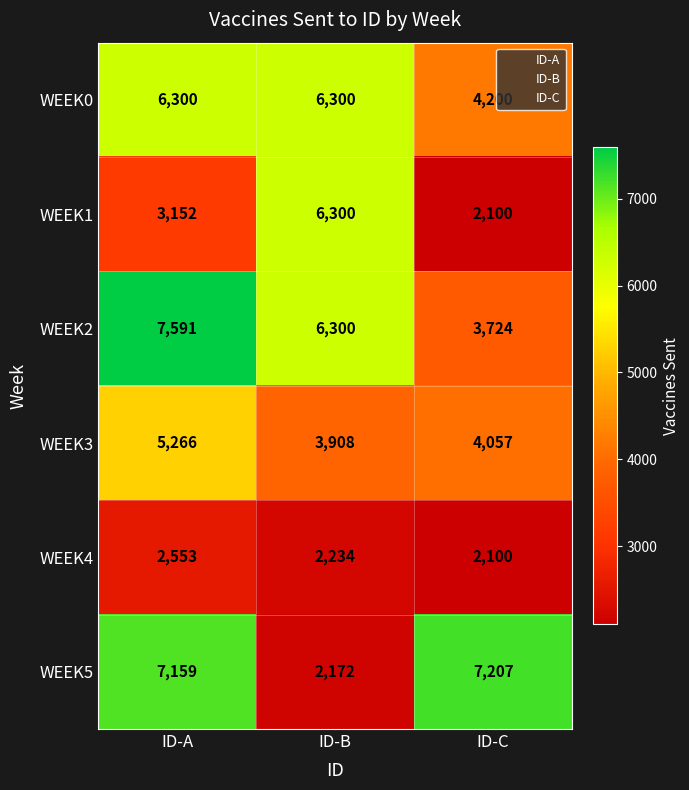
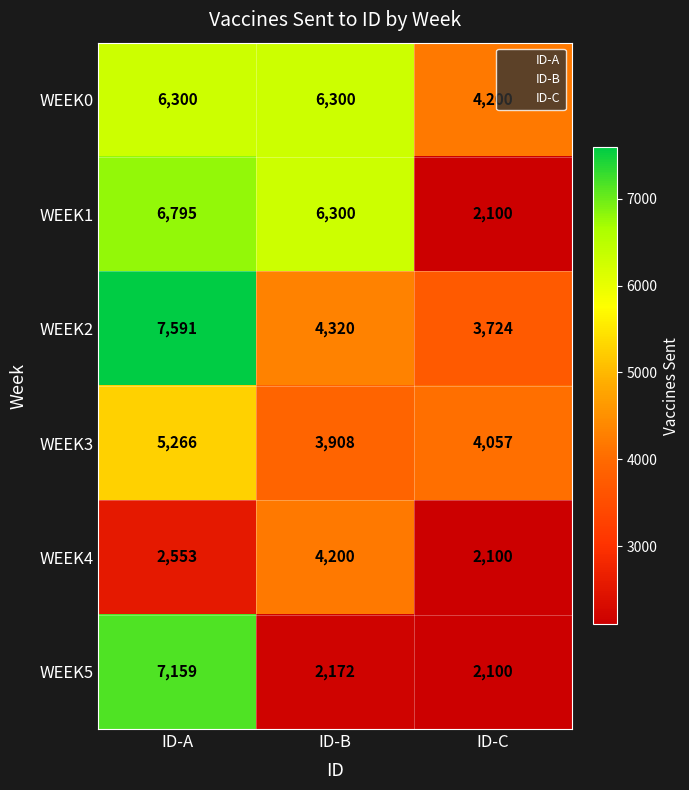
  {
    "WEEK1": {
-     "ID-A": "3,152"
+     "ID-A": "6,795"
    },
    "WEEK2": {
-     "ID-B": "6,300"
+     "ID-B": "4,320"
    },
    "WEEK4": {
-     "ID-B": "2,234"
+     "ID-B": "4,200"
    },
    "WEEK5": {
-     "ID-C": "7,207"
+     "ID-C": "2,100"
    }
  }
